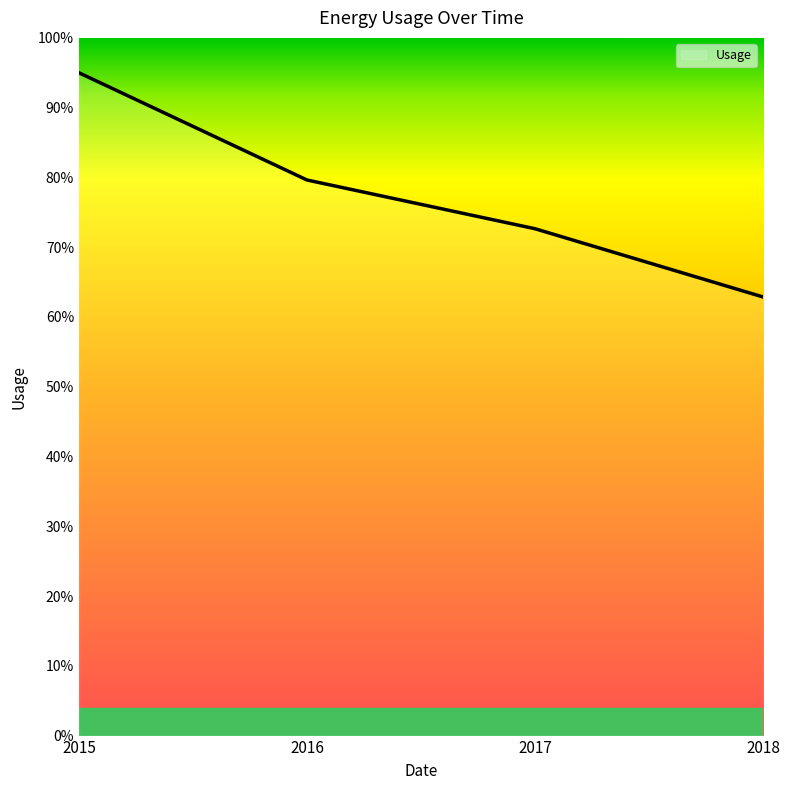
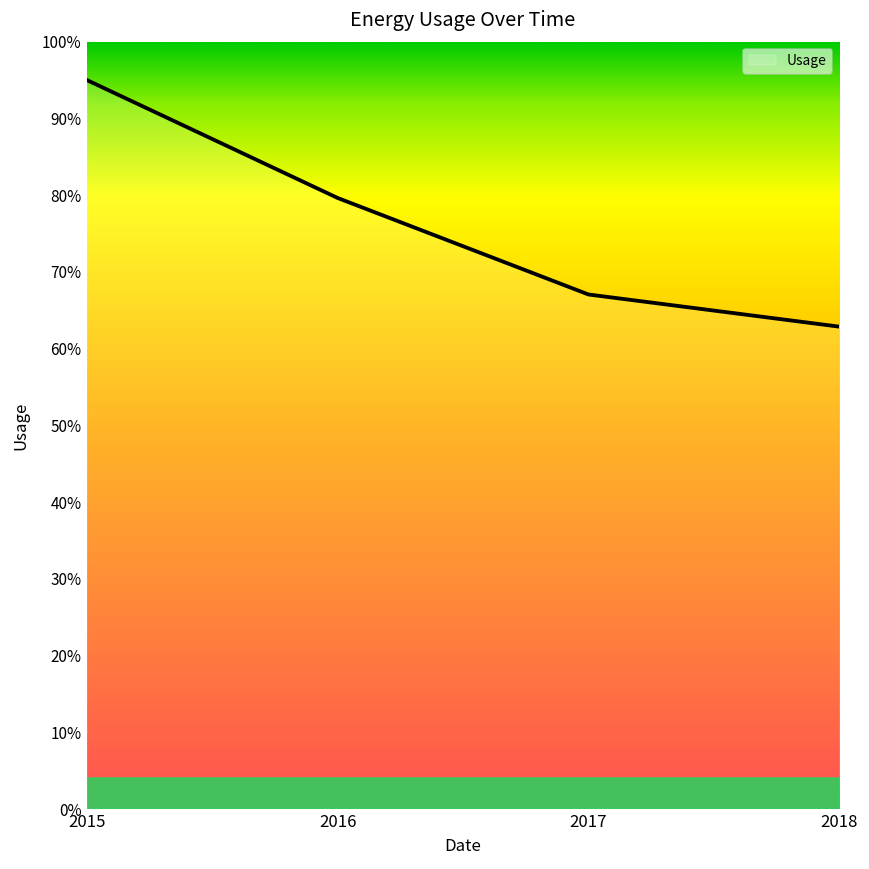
  {
    "2015": "95%",
    "2016": "80%",
-   "2017": "73%",
+   "2017": "67%",
    "2018": "63%"
  }
